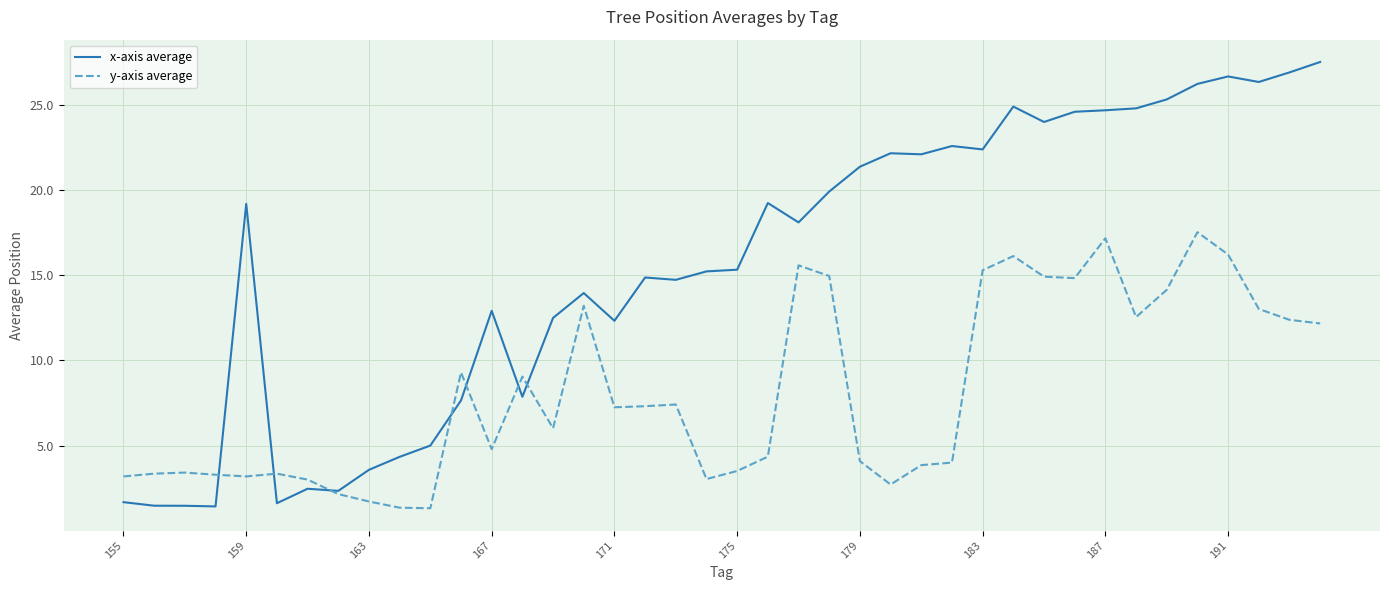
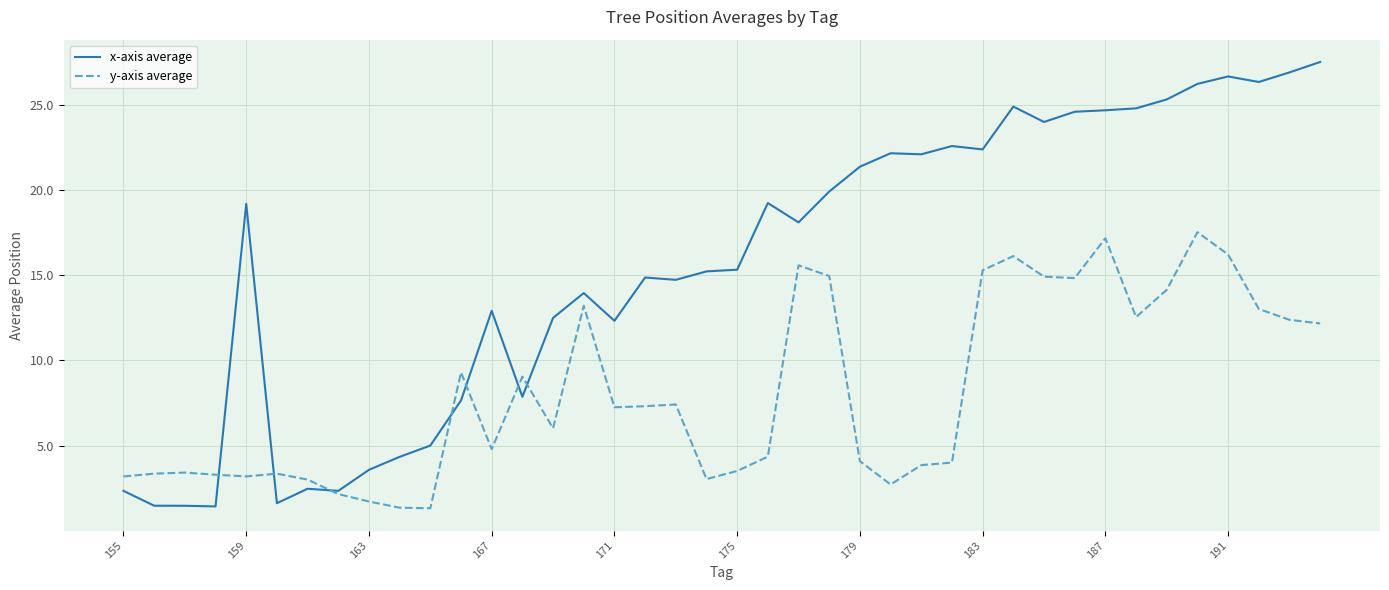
  {
    "x-axis average": {
-     "155": 1.7,
+     "155": 2.3,
      "159": 19.2,
      "163": 3.6,
      "167": 12.9,
      "171": 12.3,
      "175": 15.3,
      "179": 21.4,
      "183": 22.4,
      "187": 24.7,
      "191": 26.7
    },
    "y-axis average": {
      "155": 3.2,
      "159": 3.2,
      "163": 1.7,
      "167": 4.8,
      "171": 7.3,
      "175": 3.5,
      "179": 4.1,
      "183": 15.3,
      "187": 17.2,
      "191": 16.2
    }
  }
